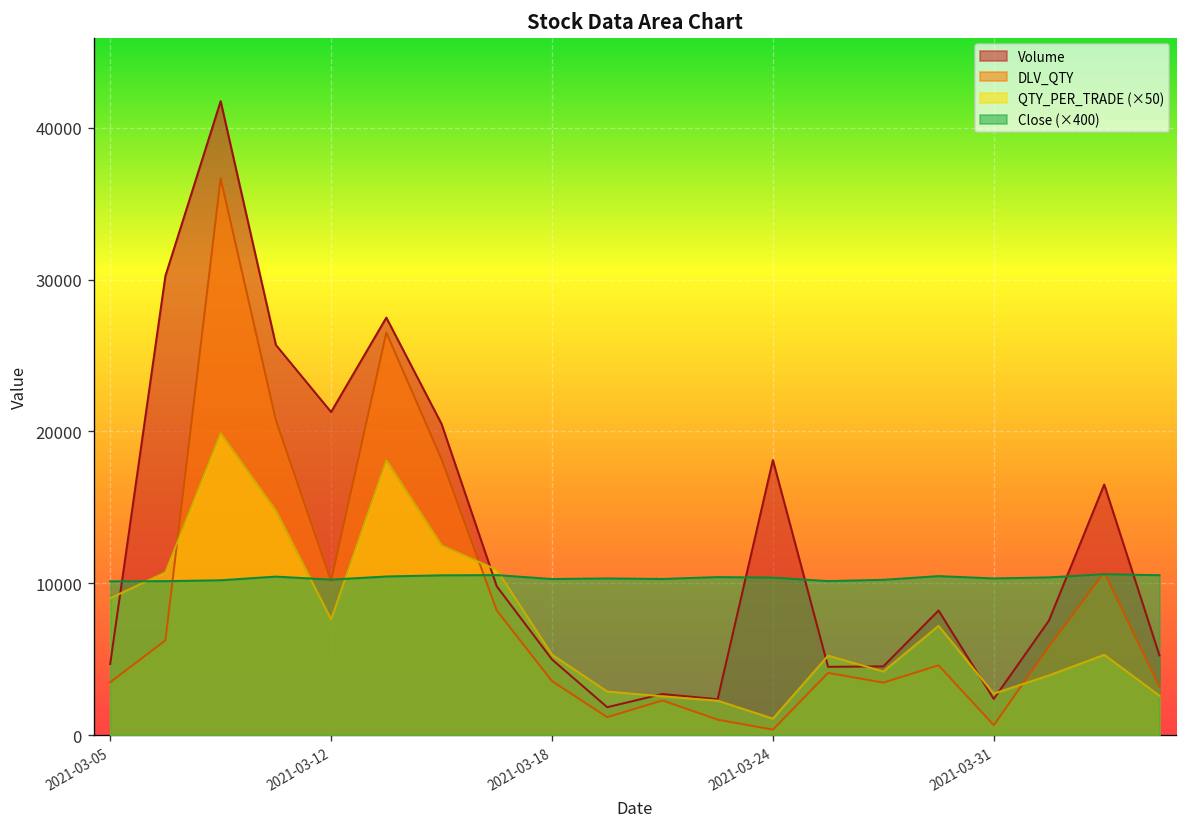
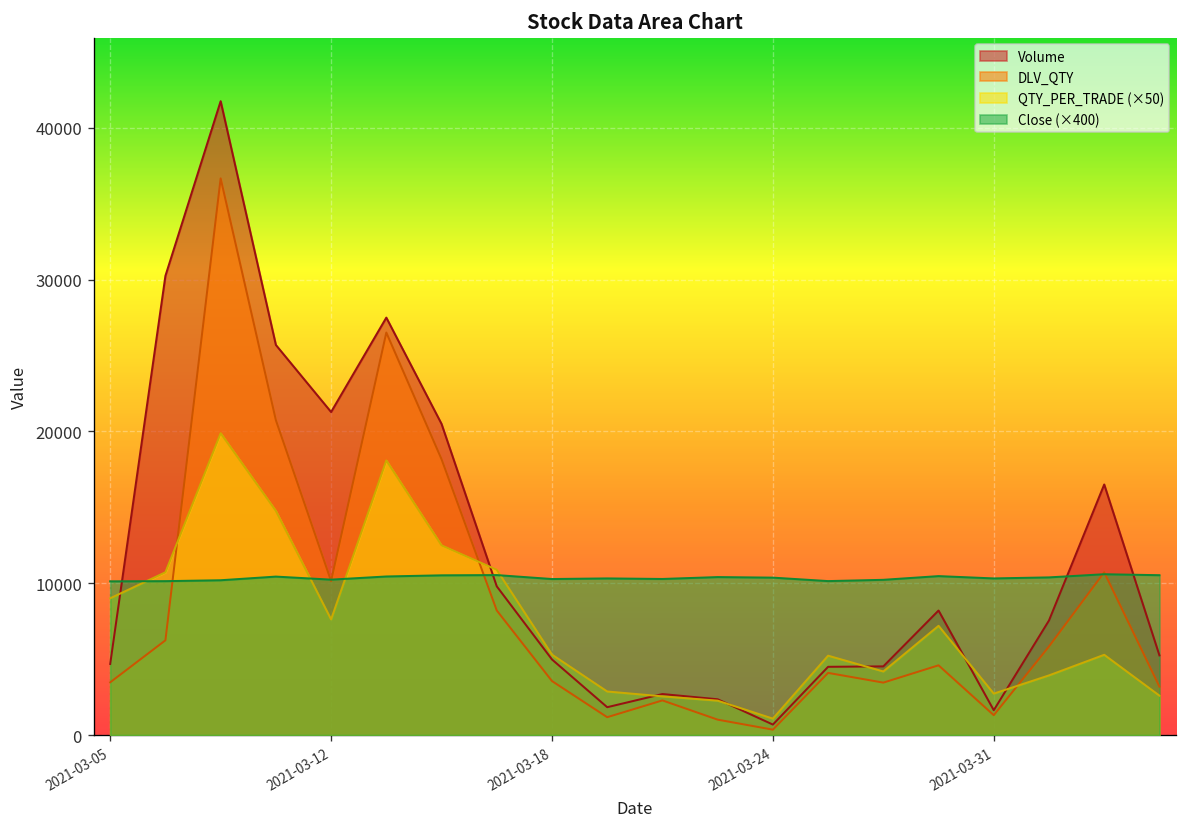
  {
    "Volume": {
      "2021-03-05": 4700,
      "2021-03-12": 21300,
      "2021-03-18": 5000,
-     "2021-03-24": 18100,
-     "2021-03-31": 2400
+     "2021-03-24": 700,
+     "2021-03-31": 1600
    },
    "DLV_QTY": {
      "2021-03-05": 3500,
      "2021-03-18": 3600,
      "2021-03-24": 400,
-     "2021-03-31": 700
+     "2021-03-31": 1300
    },
    "QTY_PER_TRADE (×50)": {
      "2021-03-05": 9000,
      "2021-03-12": 7600,
      "2021-03-18": 5300,
      "2021-03-24": 1100,
      "2021-03-31": 2700
    },
    "Close (×400)": {
      "2021-03-05": 10100,
      "2021-03-18": 10300,
      "2021-03-24": 10400,
      "2021-03-31": 10300
    }
  }
